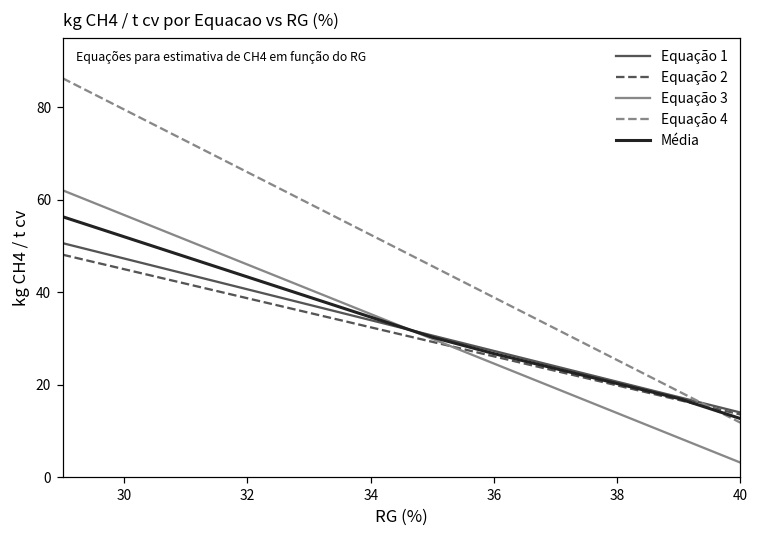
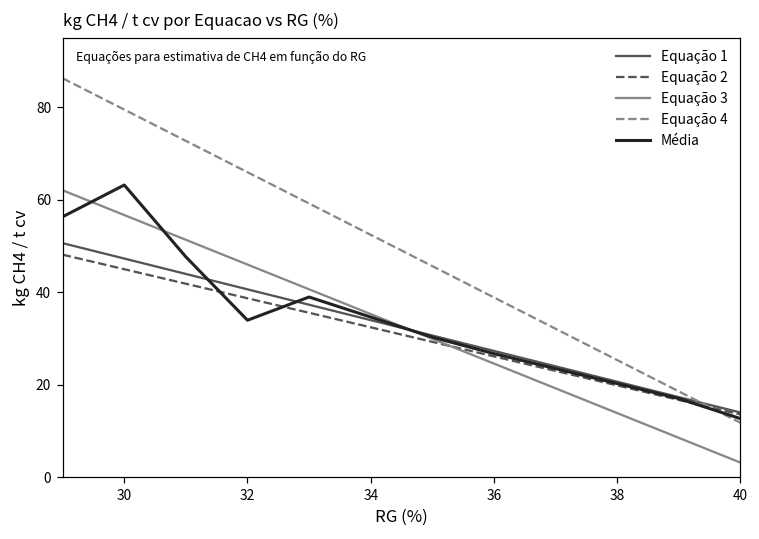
  {
    "Média": {
-     "30": 52,
-     "32": 43,
+     "30": 63,
+     "32": 34,
      "34": 35,
      "40": 13
    }
  }
